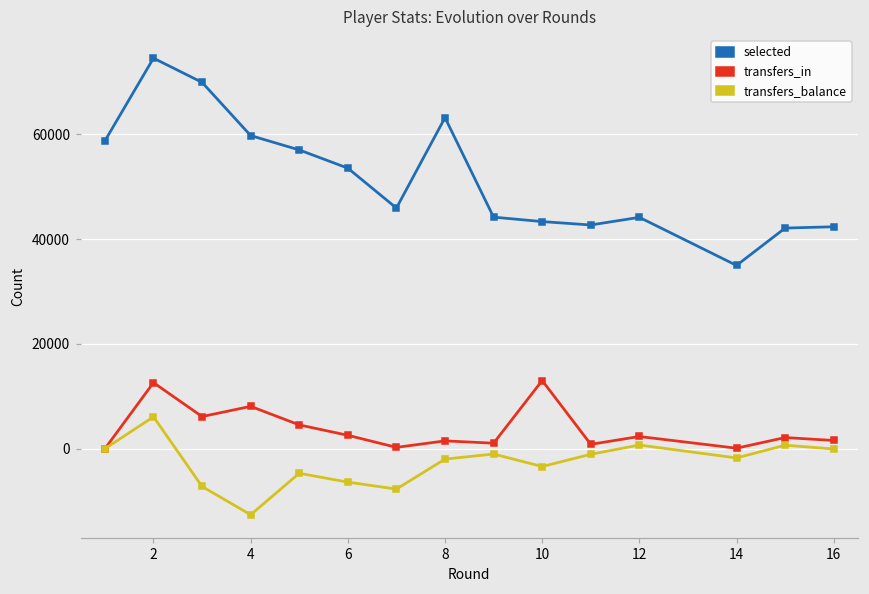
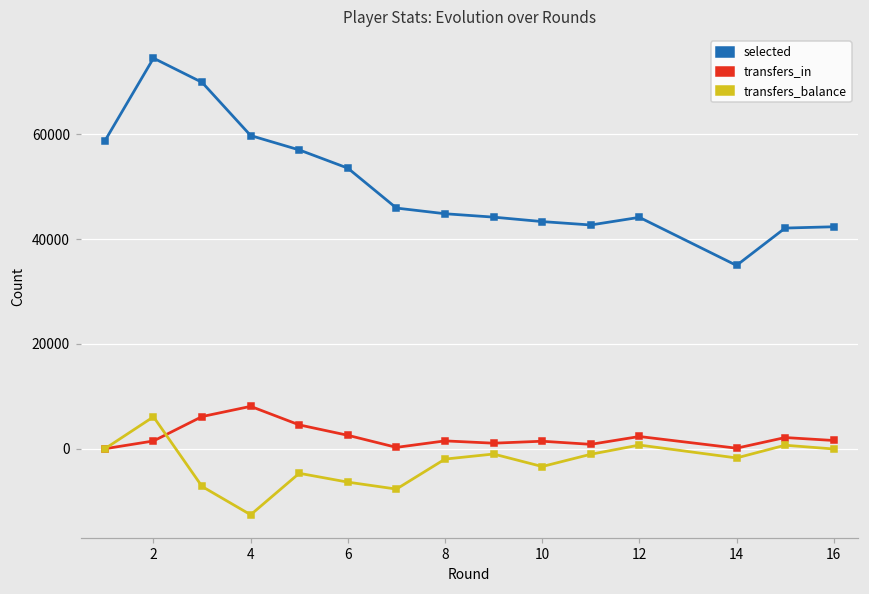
  {
    "selected": {
      "2": 75000,
      "4": 60000,
      "6": 54000,
-     "8": 63000,
+     "8": 45000,
      "10": 43000,
      "12": 44000,
      "14": 35000,
      "16": 42000
    },
    "transfers_in": {
-     "2": 13000,
+     "2": 1000,
      "4": 8000,
      "6": 3000,
      "8": 1000,
-     "10": 13000,
+     "10": 1000,
      "12": 2000,
      "14": 0,
      "16": 2000
    },
    "transfers_balance": {
      "2": 6000,
      "4": -13000,
      "6": -6000,
      "8": -2000,
      "10": -3000,
      "12": 1000,
      "14": -2000,
      "16": 0
    }
  }
